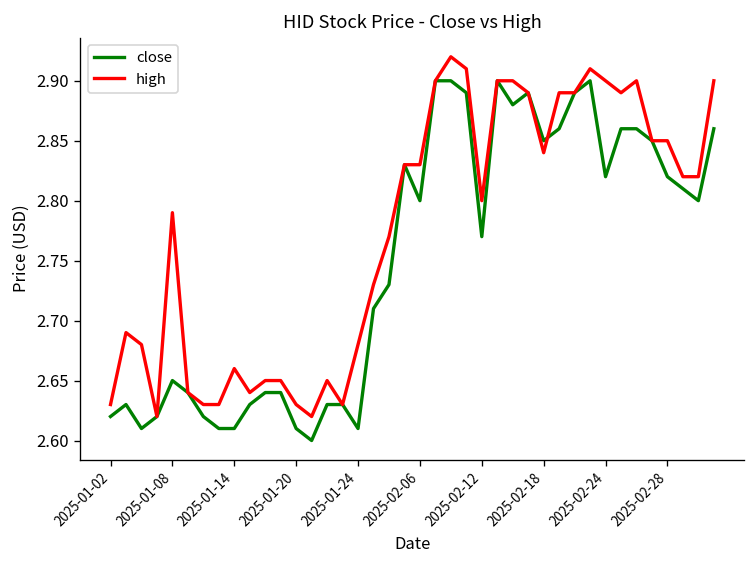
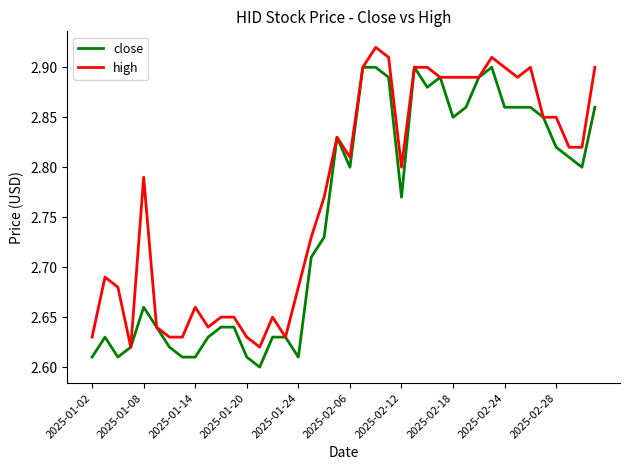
  {
    "close": {
-     "2025-01-02": 2.62,
-     "2025-01-08": 2.65,
+     "2025-01-02": 2.61,
+     "2025-01-08": 2.66,
      "2025-01-14": 2.61,
      "2025-01-20": 2.61,
      "2025-01-24": 2.61,
      "2025-02-06": 2.80,
      "2025-02-12": 2.77,
      "2025-02-18": 2.85,
-     "2025-02-24": 2.82,
+     "2025-02-24": 2.86,
      "2025-02-28": 2.82
    },
    "high": {
      "2025-01-02": 2.63,
      "2025-01-08": 2.79,
      "2025-01-14": 2.66,
      "2025-01-20": 2.63,
      "2025-01-24": 2.68,
-     "2025-02-06": 2.83,
+     "2025-02-06": 2.81,
      "2025-02-12": 2.80,
-     "2025-02-18": 2.84,
+     "2025-02-18": 2.89,
      "2025-02-24": 2.90,
      "2025-02-28": 2.85
    }
  }
